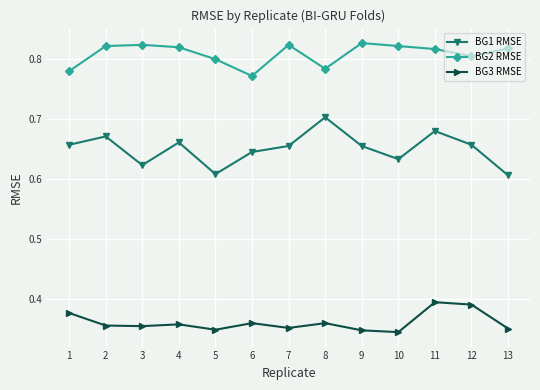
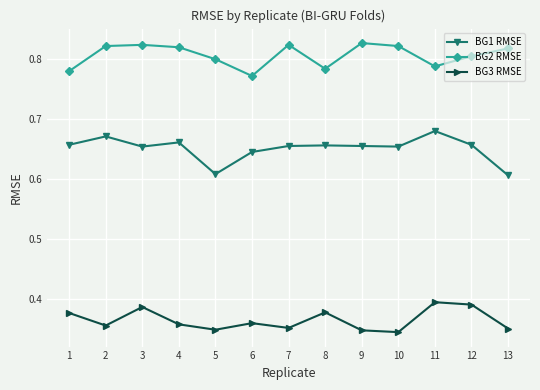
  {
    "BG1 RMSE": {
      "1": 0.66,
      "2": 0.67,
-     "3": 0.62,
+     "3": 0.65,
      "4": 0.66,
      "5": 0.61,
      "6": 0.65,
      "7": 0.66,
-     "8": 0.70,
+     "8": 0.66,
      "9": 0.66,
-     "10": 0.63,
+     "10": 0.65,
      "11": 0.68,
      "12": 0.66,
      "13": 0.61
    },
    "BG2 RMSE": {
      "1": 0.78,
      "2": 0.82,
      "3": 0.82,
      "4": 0.82,
      "5": 0.80,
      "6": 0.77,
      "7": 0.82,
      "8": 0.78,
      "9": 0.83,
      "10": 0.82,
-     "11": 0.82
+     "11": 0.79
    },
    "BG3 RMSE": {
      "1": 0.38,
      "2": 0.36,
-     "3": 0.35,
+     "3": 0.39,
      "4": 0.36,
      "5": 0.35,
      "6": 0.36,
      "7": 0.35,
-     "8": 0.36,
+     "8": 0.38,
      "9": 0.35,
      "10": 0.34,
      "11": 0.39,
      "12": 0.39,
      "13": 0.35
    }
  }
